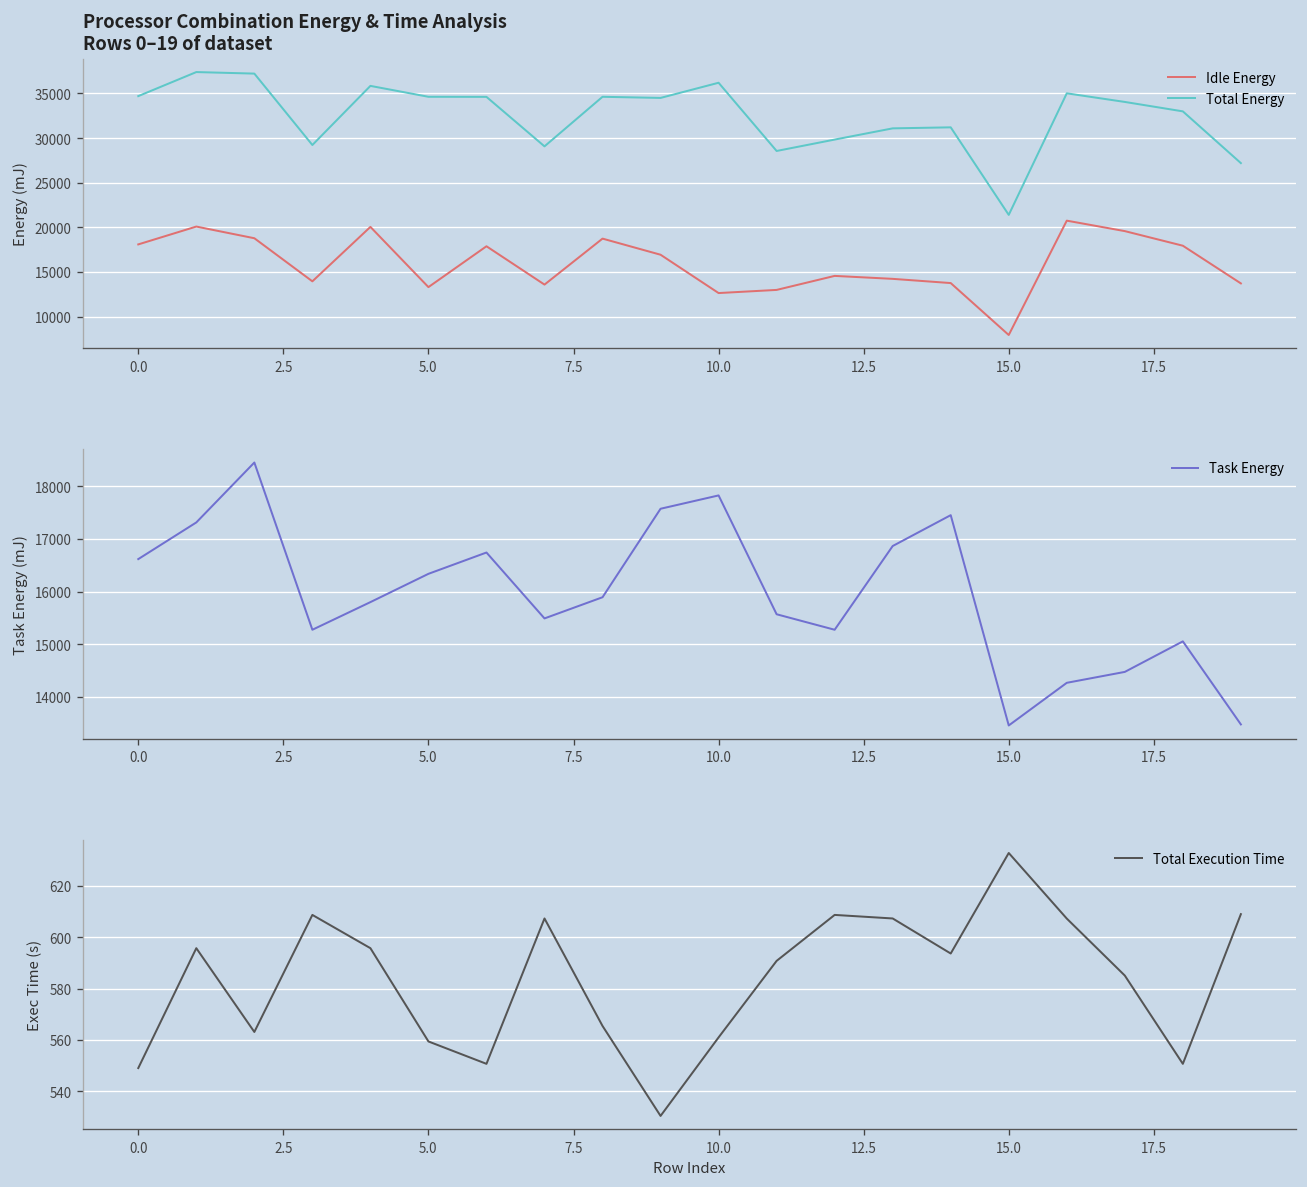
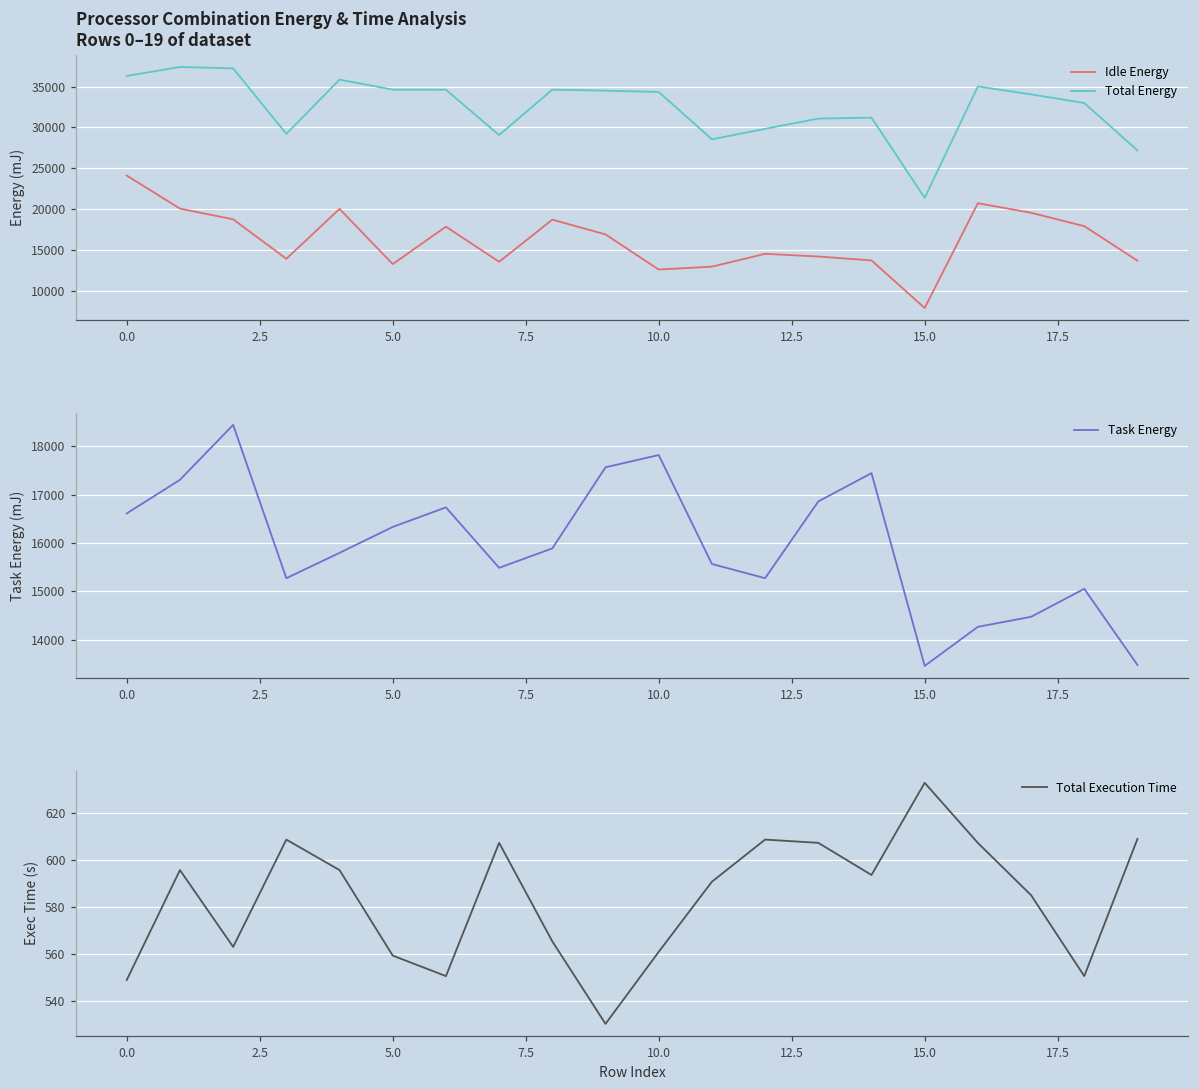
  {
    "Processor Combination Energy & Time Analysis Rows 0–19 of dataset": {
      "Idle Energy": {
-       "0.0": 18000,
+       "0.0": 24000,
        "5.0": 13000,
        "10.0": 13000,
        "15.0": 8000
      },
      "Total Energy": {
-       "0.0": 35000,
+       "0.0": 36000,
        "5.0": 35000,
-       "10.0": 36000,
+       "10.0": 34000,
        "15.0": 21000
      }
    }
  }
